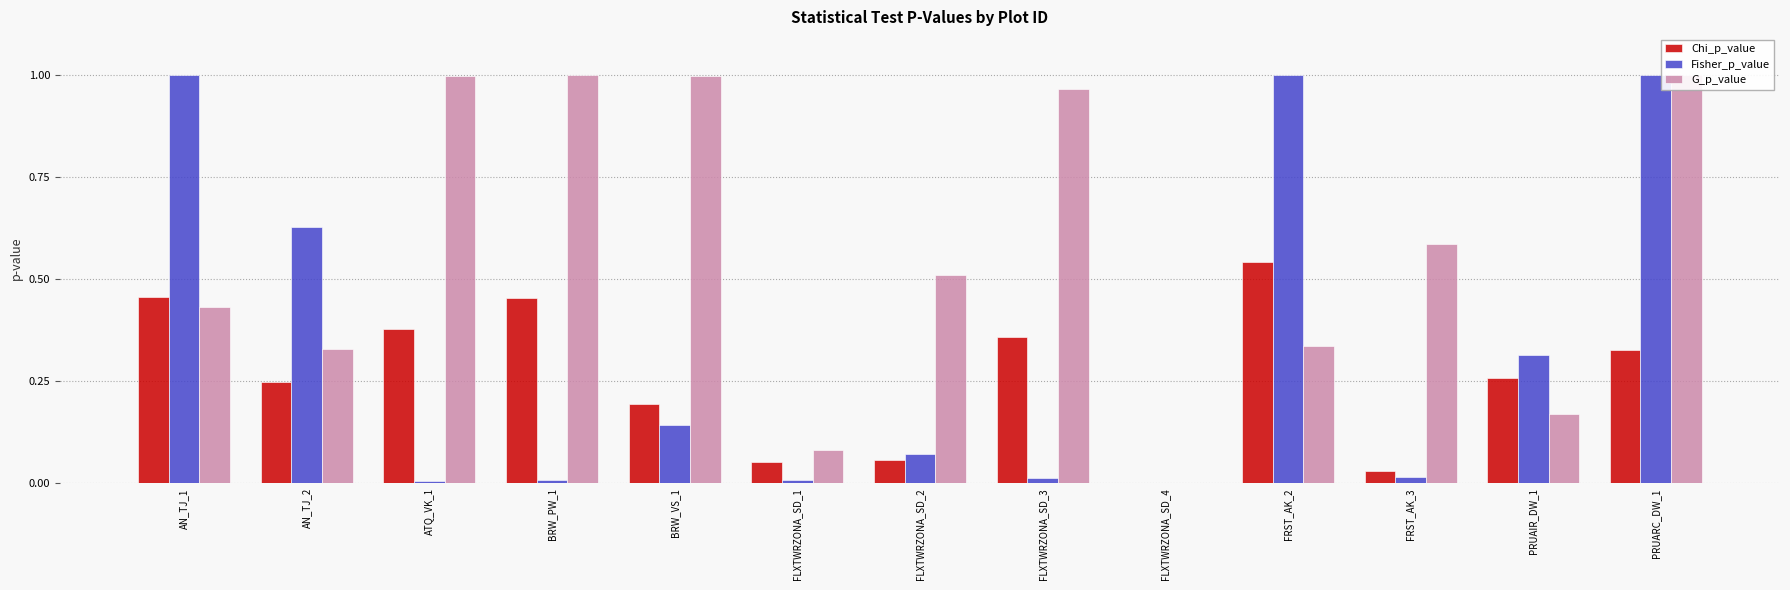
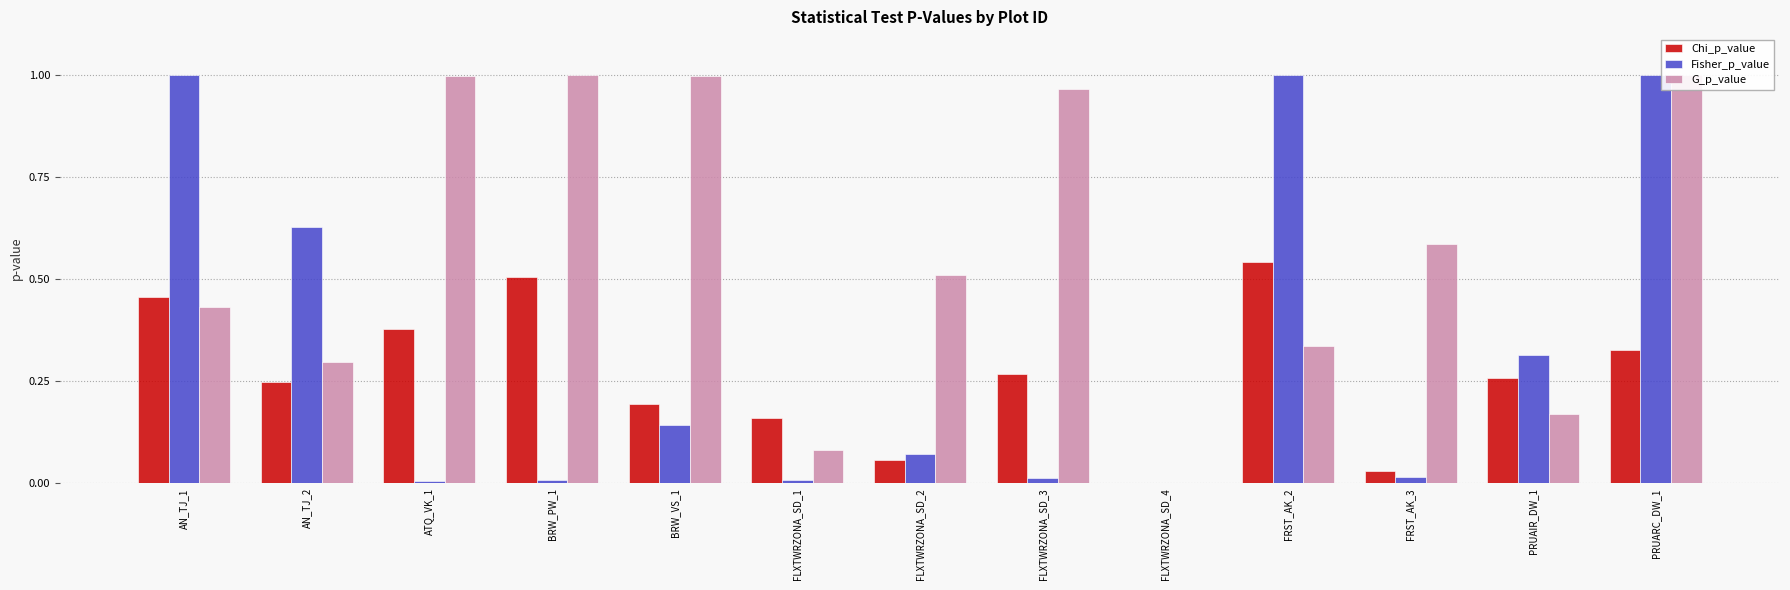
  {
    "Chi_p_value": {
      "AN_TJ_1": 0.46,
      "AN_TJ_2": 0.25,
      "ATQ_VK_1": 0.38,
-     "BRW_PW_1": 0.45,
+     "BRW_PW_1": 0.51,
      "BRW_VS_1": 0.19,
-     "FLXTWRZONA_SD_1": 0.05,
+     "FLXTWRZONA_SD_1": 0.16,
      "FLXTWRZONA_SD_2": 0.06,
-     "FLXTWRZONA_SD_3": 0.36,
+     "FLXTWRZONA_SD_3": 0.27,
      "FRST_AK_2": 0.54,
      "FRST_AK_3": 0.03,
      "PRUAIR_DW_1": 0.26,
      "PRUARC_DW_1": 0.33
    },
    "Fisher_p_value": {
      "AN_TJ_1": 1.00,
      "AN_TJ_2": 0.63,
      "ATQ_VK_1": 0.01,
      "BRW_PW_1": 0.01,
      "BRW_VS_1": 0.14,
      "FLXTWRZONA_SD_1": 0.01,
      "FLXTWRZONA_SD_2": 0.07,
      "FLXTWRZONA_SD_3": 0.01,
      "FRST_AK_2": 1.00,
      "FRST_AK_3": 0.02,
      "PRUAIR_DW_1": 0.32,
      "PRUARC_DW_1": 1.00
    },
    "G_p_value": {
      "AN_TJ_1": 0.43,
-     "AN_TJ_2": 0.33,
+     "AN_TJ_2": 0.30,
      "ATQ_VK_1": 1.00,
      "BRW_PW_1": 1.00,
      "BRW_VS_1": 1.00,
      "FLXTWRZONA_SD_1": 0.08,
      "FLXTWRZONA_SD_2": 0.51,
      "FLXTWRZONA_SD_3": 0.97,
      "FRST_AK_2": 0.34,
      "FRST_AK_3": 0.59,
      "PRUAIR_DW_1": 0.17
    }
  }
